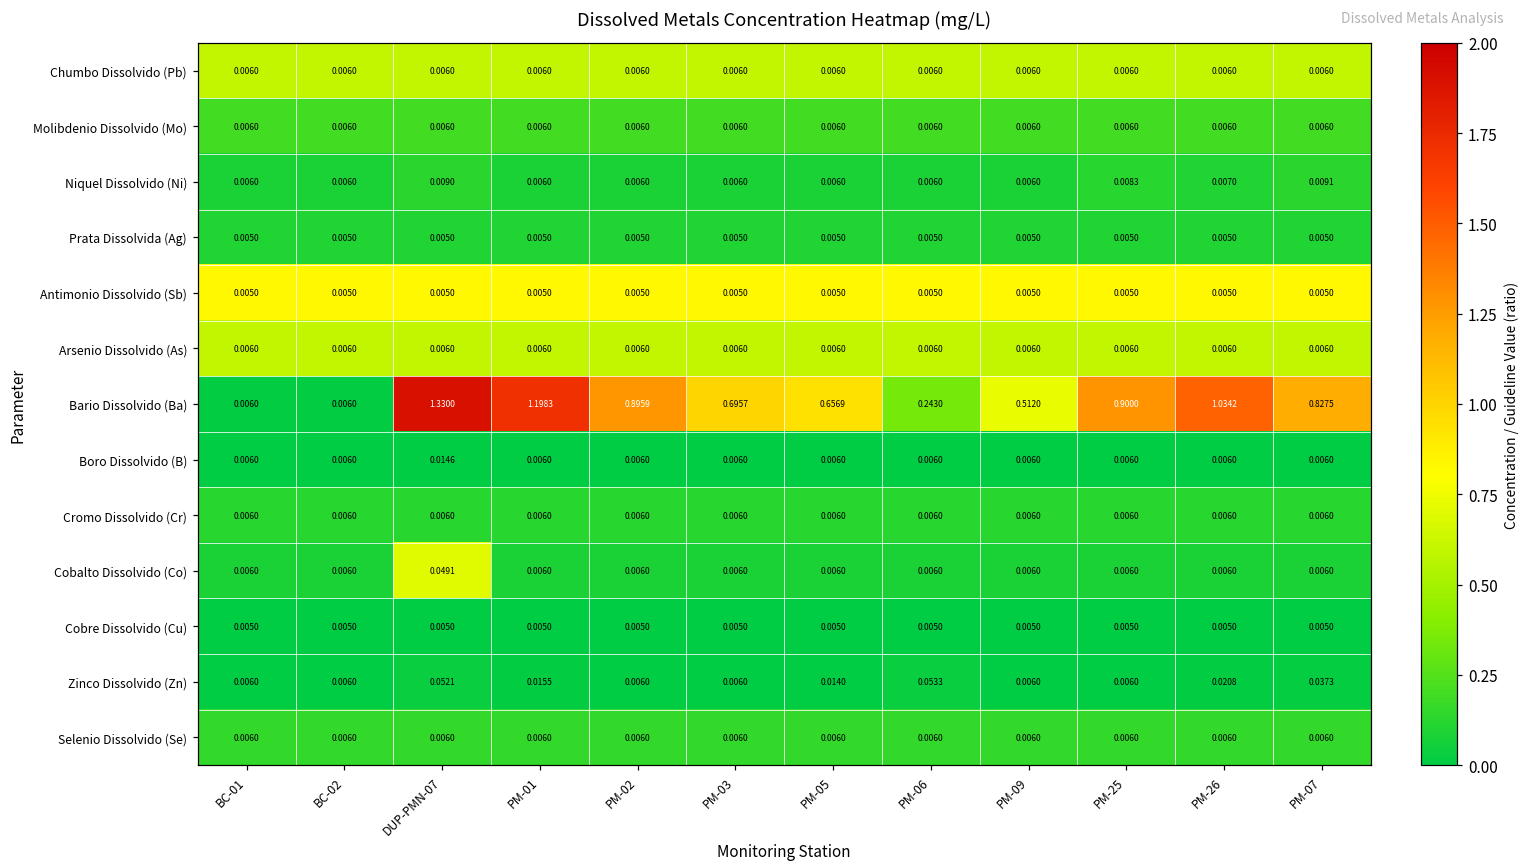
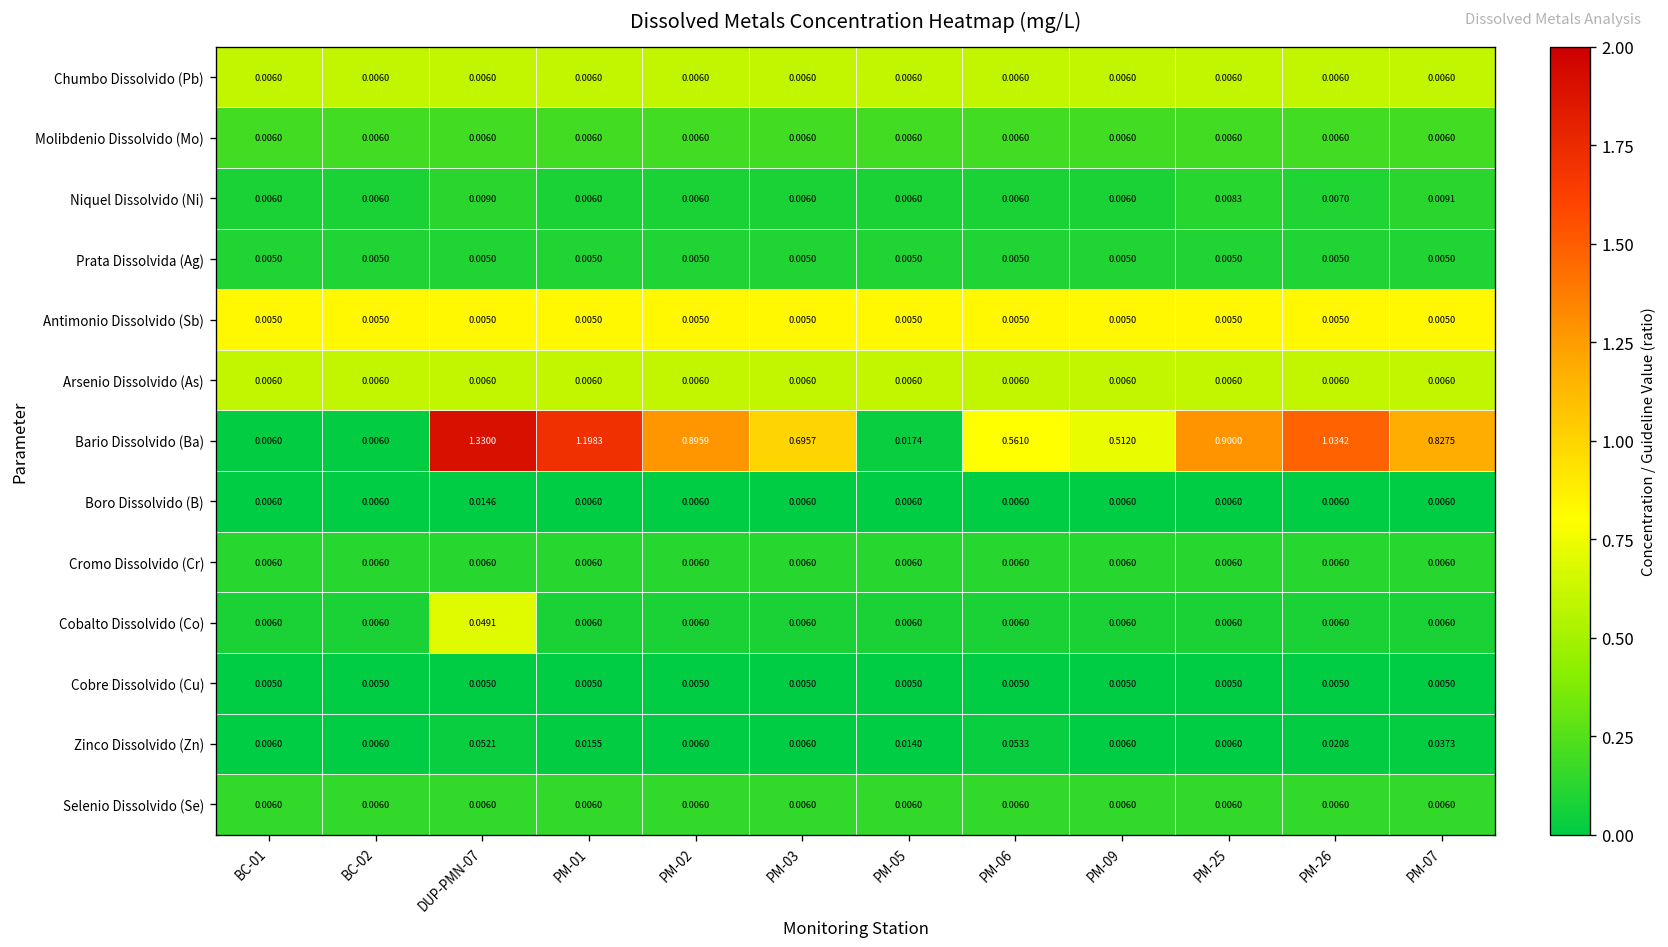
  {
    "Chumbo Dissolvido (Pb)": {
      "BC-01": 0.0060,
      "BC-02": 0.0060,
      "DUP-PMN-07": 0.0060,
      "PM-01": 0.0060,
      "PM-02": 0.0060,
      "PM-03": 0.0060,
      "PM-05": 0.0060,
      "PM-06": 0.0060,
      "PM-09": 0.0060,
      "PM-25": 0.0060,
      "PM-26": 0.0060,
      "PM-07": 0.0060
    },
    "Molibdenio Dissolvido (Mo)": {
      "BC-01": 0.0060,
      "BC-02": 0.0060,
      "DUP-PMN-07": 0.0060,
      "PM-01": 0.0060,
      "PM-02": 0.0060,
      "PM-03": 0.0060,
      "PM-05": 0.0060,
      "PM-06": 0.0060,
      "PM-09": 0.0060,
      "PM-25": 0.0060,
      "PM-26": 0.0060,
      "PM-07": 0.0060
    },
    "Niquel Dissolvido (Ni)": {
      "BC-01": 0.0060,
      "BC-02": 0.0060,
      "DUP-PMN-07": 0.0090,
      "PM-01": 0.0060,
      "PM-02": 0.0060,
      "PM-03": 0.0060,
      "PM-05": 0.0060,
      "PM-06": 0.0060,
      "PM-09": 0.0060,
      "PM-25": 0.0083,
      "PM-26": 0.0070,
      "PM-07": 0.0091
    },
    "Prata Dissolvida (Ag)": {
      "BC-01": 0.0050,
      "BC-02": 0.0050,
      "DUP-PMN-07": 0.0050,
      "PM-01": 0.0050,
      "PM-02": 0.0050,
      "PM-03": 0.0050,
      "PM-05": 0.0050,
      "PM-06": 0.0050,
      "PM-09": 0.0050,
      "PM-25": 0.0050,
      "PM-26": 0.0050,
      "PM-07": 0.0050
    },
    "Antimonio Dissolvido (Sb)": {
      "BC-01": 0.0050,
      "BC-02": 0.0050,
      "DUP-PMN-07": 0.0050,
      "PM-01": 0.0050,
      "PM-02": 0.0050,
      "PM-03": 0.0050,
      "PM-05": 0.0050,
      "PM-06": 0.0050,
      "PM-09": 0.0050,
      "PM-25": 0.0050,
      "PM-26": 0.0050,
      "PM-07": 0.0050
    },
    "Arsenio Dissolvido (As)": {
      "BC-01": 0.0060,
      "BC-02": 0.0060,
      "DUP-PMN-07": 0.0060,
      "PM-01": 0.0060,
      "PM-02": 0.0060,
      "PM-03": 0.0060,
      "PM-05": 0.0060,
      "PM-06": 0.0060,
      "PM-09": 0.0060,
      "PM-25": 0.0060,
      "PM-26": 0.0060,
      "PM-07": 0.0060
    },
    "Bario Dissolvido (Ba)": {
      "BC-01": 0.0060,
      "BC-02": 0.0060,
      "DUP-PMN-07": 1.3300,
      "PM-01": 1.1983,
      "PM-02": 0.8959,
      "PM-03": 0.6957,
-     "PM-05": 0.6569,
-     "PM-06": 0.2430,
+     "PM-05": 0.0174,
+     "PM-06": 0.5610,
      "PM-09": 0.5120,
      "PM-25": 0.9000,
      "PM-26": 1.0342,
      "PM-07": 0.8275
    },
    "Boro Dissolvido (B)": {
      "BC-01": 0.0060,
      "BC-02": 0.0060,
      "DUP-PMN-07": 0.0146,
      "PM-01": 0.0060,
      "PM-02": 0.0060,
      "PM-03": 0.0060,
      "PM-05": 0.0060,
      "PM-06": 0.0060,
      "PM-09": 0.0060,
      "PM-25": 0.0060,
      "PM-26": 0.0060,
      "PM-07": 0.0060
    },
    "Cromo Dissolvido (Cr)": {
      "BC-01": 0.0060,
      "BC-02": 0.0060,
      "DUP-PMN-07": 0.0060,
      "PM-01": 0.0060,
      "PM-02": 0.0060,
      "PM-03": 0.0060,
      "PM-05": 0.0060,
      "PM-06": 0.0060,
      "PM-09": 0.0060,
      "PM-25": 0.0060,
      "PM-26": 0.0060,
      "PM-07": 0.0060
    },
    "Cobalto Dissolvido (Co)": {
      "BC-01": 0.0060,
      "BC-02": 0.0060,
      "DUP-PMN-07": 0.0491,
      "PM-01": 0.0060,
      "PM-02": 0.0060,
      "PM-03": 0.0060,
      "PM-05": 0.0060,
      "PM-06": 0.0060,
      "PM-09": 0.0060,
      "PM-25": 0.0060,
      "PM-26": 0.0060,
      "PM-07": 0.0060
    },
    "Cobre Dissolvido (Cu)": {
      "BC-01": 0.0050,
      "BC-02": 0.0050,
      "DUP-PMN-07": 0.0050,
      "PM-01": 0.0050,
      "PM-02": 0.0050,
      "PM-03": 0.0050,
      "PM-05": 0.0050,
      "PM-06": 0.0050,
      "PM-09": 0.0050,
      "PM-25": 0.0050,
      "PM-26": 0.0050,
      "PM-07": 0.0050
    },
    "Zinco Dissolvido (Zn)": {
      "BC-01": 0.0060,
      "BC-02": 0.0060,
      "DUP-PMN-07": 0.0521,
      "PM-01": 0.0155,
      "PM-02": 0.0060,
      "PM-03": 0.0060,
      "PM-05": 0.0140,
      "PM-06": 0.0533,
      "PM-09": 0.0060,
      "PM-25": 0.0060,
      "PM-26": 0.0208,
      "PM-07": 0.0373
    },
    "Selenio Dissolvido (Se)": {
      "BC-01": 0.0060,
      "BC-02": 0.0060,
      "DUP-PMN-07": 0.0060,
      "PM-01": 0.0060,
      "PM-02": 0.0060,
      "PM-03": 0.0060,
      "PM-05": 0.0060,
      "PM-06": 0.0060,
      "PM-09": 0.0060,
      "PM-25": 0.0060,
      "PM-26": 0.0060,
      "PM-07": 0.0060
    }
  }
